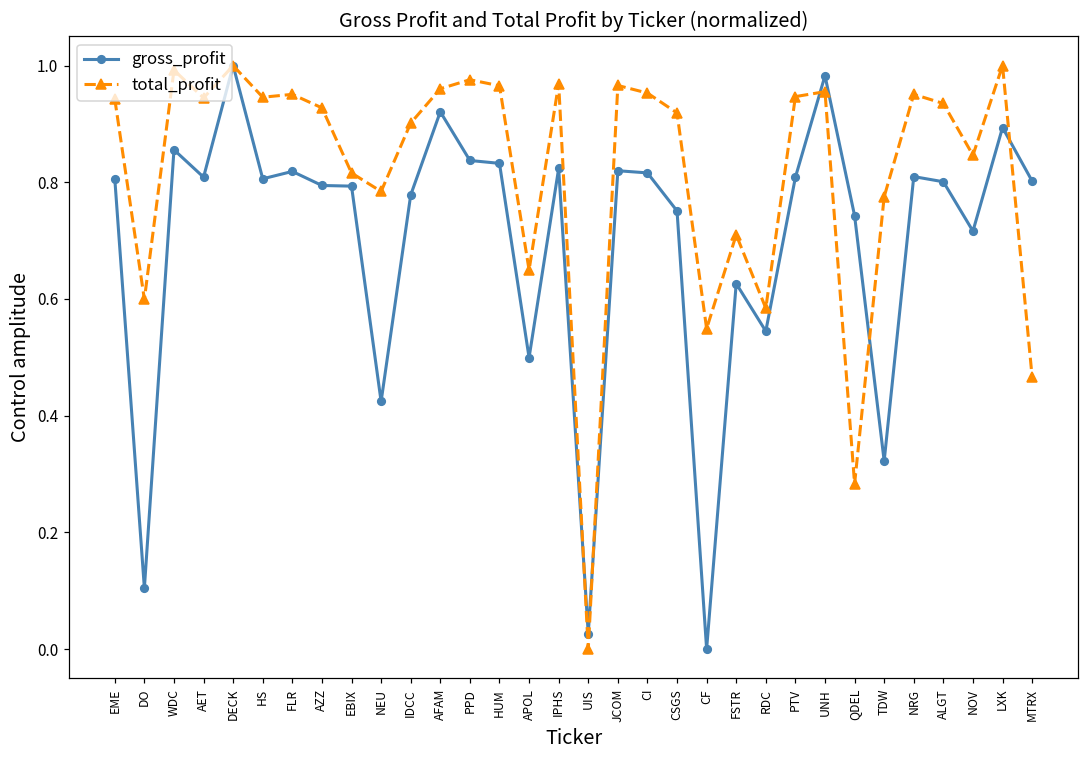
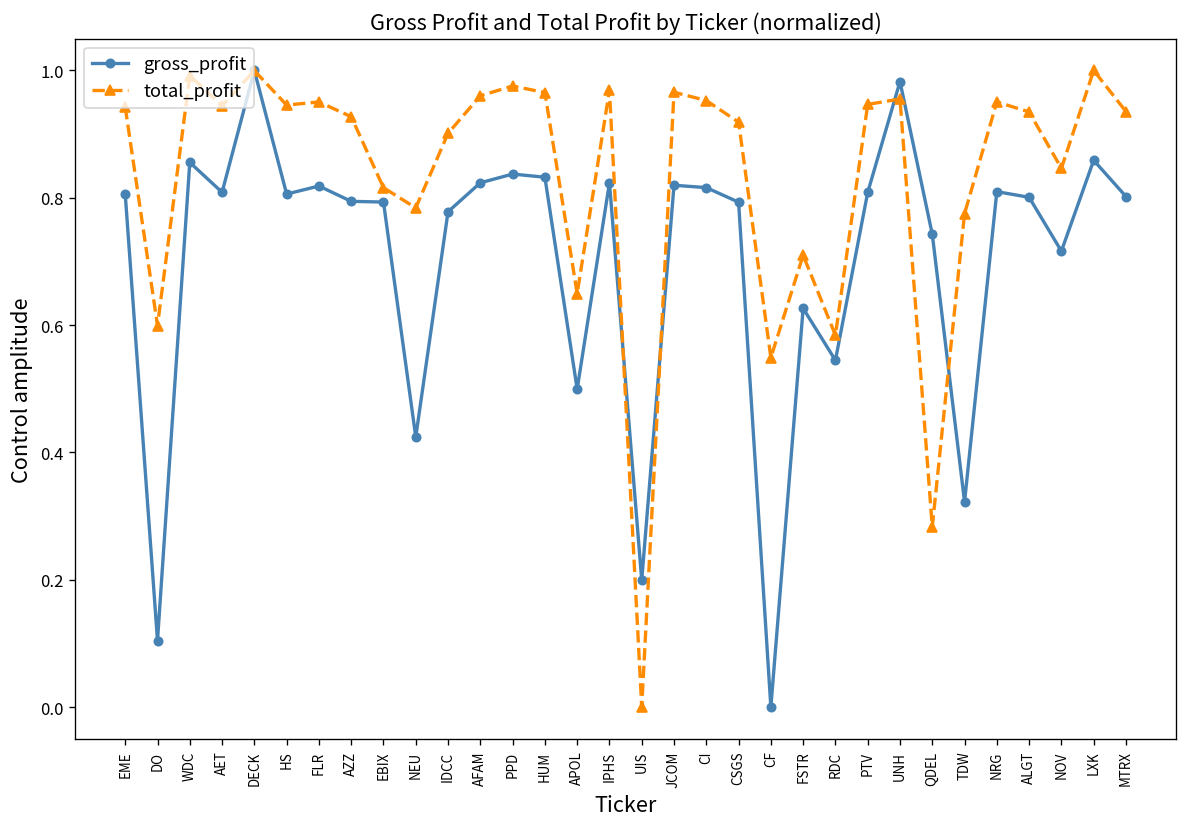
  {
    "gross_profit": {
      "EME": 0.81,
      "DO": 0.10,
      "WDC": 0.86,
      "AET": 0.81,
      "HS": 0.81,
      "FLR": 0.82,
      "AZZ": 0.79,
      "EBIX": 0.79,
      "NEU": 0.42,
      "IDCC": 0.78,
-     "AFAM": 0.92,
+     "AFAM": 0.82,
      "PPD": 0.84,
      "HUM": 0.83,
      "APOL": 0.50,
      "IPHS": 0.82,
-     "UIS": 0.03,
+     "UIS": 0.20,
      "JCOM": 0.82,
      "CI": 0.82,
-     "CSGS": 0.75,
+     "CSGS": 0.79,
      "CF": 0.00,
      "FSTR": 0.63,
      "RDC": 0.54,
      "PTV": 0.81,
      "UNH": 0.98,
      "QDEL": 0.74,
      "TDW": 0.32,
      "NRG": 0.81,
      "ALGT": 0.80,
      "NOV": 0.72,
-     "LXK": 0.89,
+     "LXK": 0.86,
      "MTRX": 0.80
    },
    "total_profit": {
      "DO": 0.60,
      "HS": 0.95,
      "FLR": 0.95,
      "AZZ": 0.93,
      "EBIX": 0.82,
      "NEU": 0.78,
      "IDCC": 0.90,
      "AFAM": 0.96,
      "PPD": 0.98,
      "HUM": 0.97,
      "APOL": 0.65,
      "IPHS": 0.97,
      "UIS": 0.00,
      "JCOM": 0.97,
      "CI": 0.95,
      "CSGS": 0.92,
      "CF": 0.55,
      "FSTR": 0.71,
      "RDC": 0.58,
      "PTV": 0.95,
      "UNH": 0.96,
      "QDEL": 0.28,
      "TDW": 0.78,
      "NRG": 0.95,
      "ALGT": 0.93,
      "NOV": 0.85,
      "LXK": 1.00,
-     "MTRX": 0.47
+     "MTRX": 0.94
    }
  }
